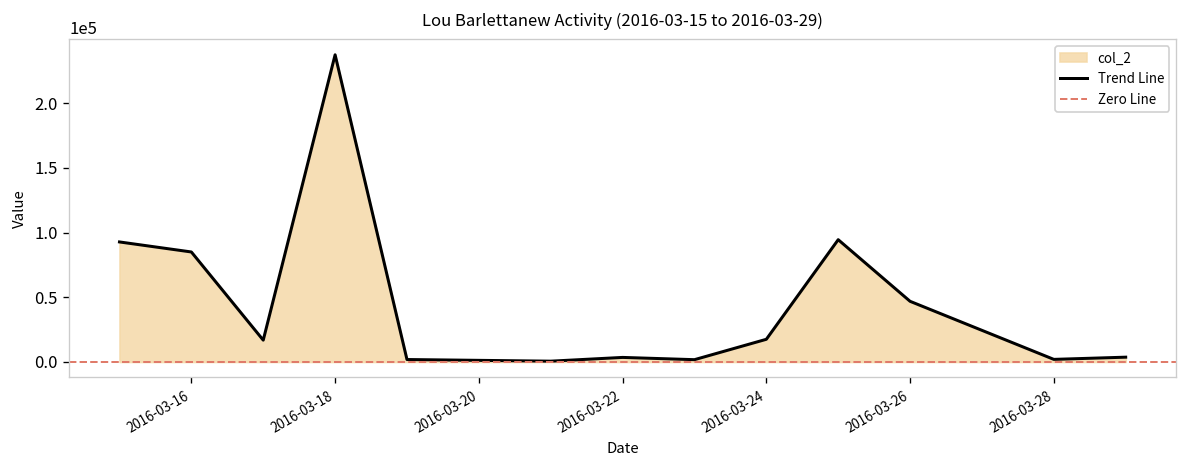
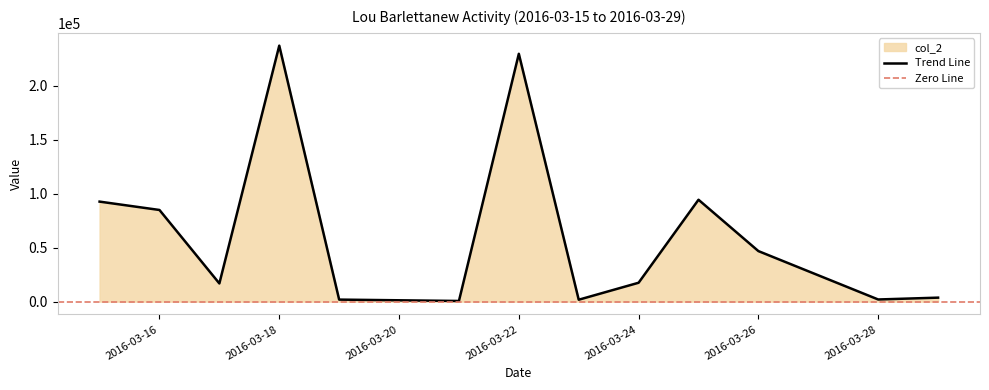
  {
    "2016-03-16": 85000,
    "2016-03-18": 237000,
-   "2016-03-22": 4000,
+   "2016-03-22": 230000,
    "2016-03-24": 18000,
    "2016-03-26": 47000,
    "2016-03-28": 2000
  }
